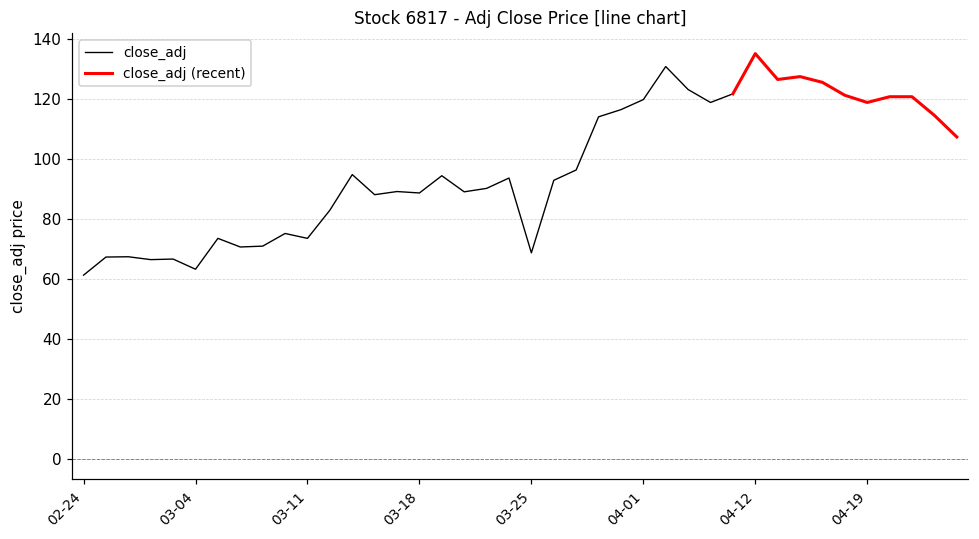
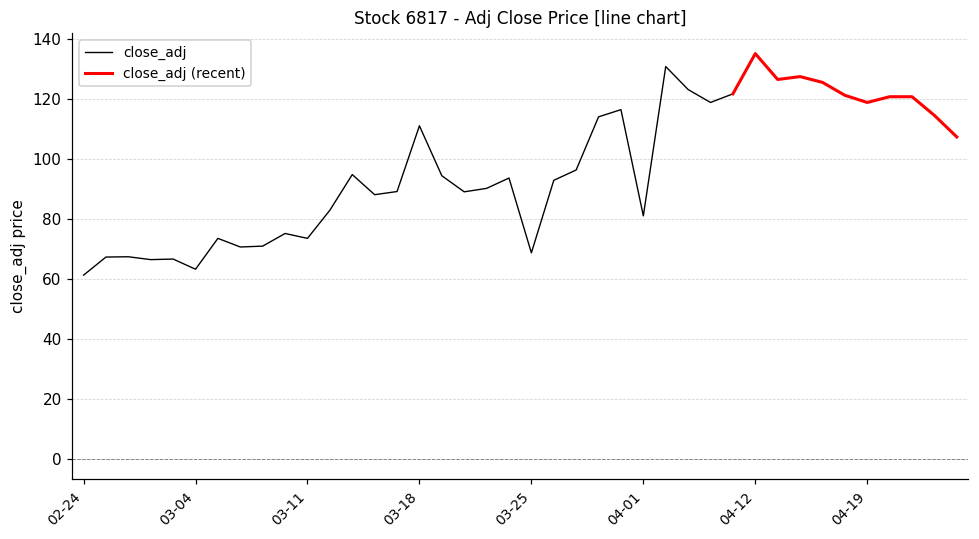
  {
    "close_adj": {
      "02-24": 61,
      "03-04": 63,
      "03-11": 74,
-     "03-18": 89,
+     "03-18": 111,
      "03-25": 69,
-     "04-01": 120
+     "04-01": 81
    },
    "close_adj (recent)": {
      "04-12": 135,
      "04-19": 119
    }
  }
